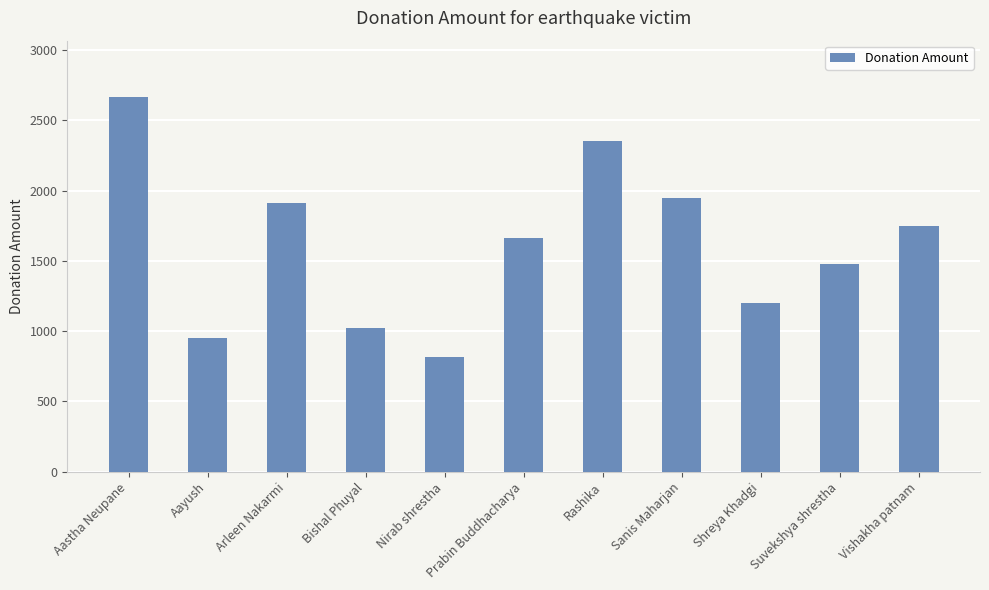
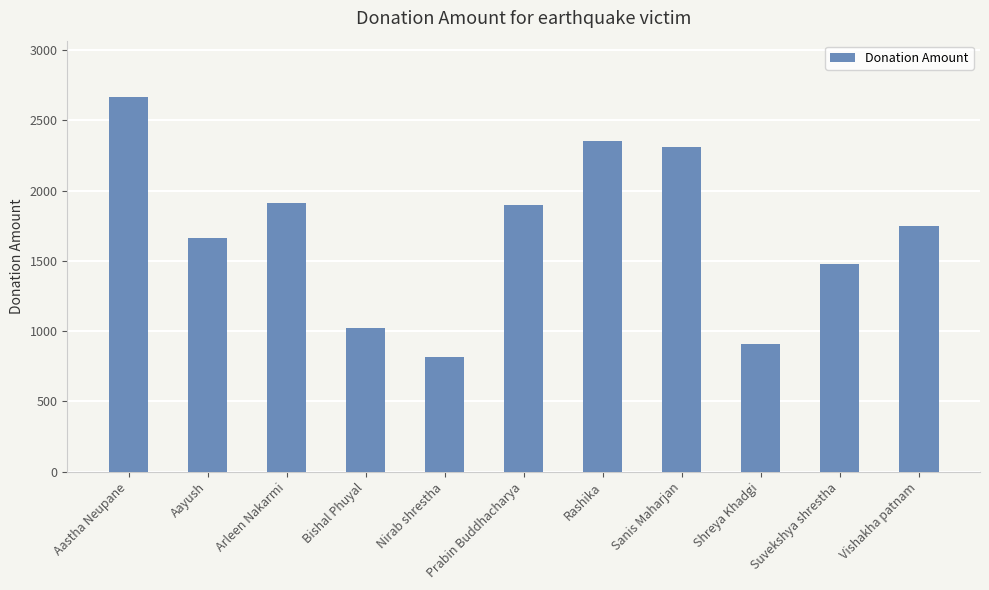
  {
    "Aastha Neupane": 2670,
-   "Aayush": 950,
+   "Aayush": 1660,
    "Arleen Nakarmi": 1910,
    "Bishal Phuyal": 1020,
    "Nirab shrestha": 820,
-   "Prabin Buddhacharya": 1670,
+   "Prabin Buddhacharya": 1900,
    "Rashika": 2350,
-   "Sanis Maharjan": 1950,
-   "Shreya Khadgi": 1200,
+   "Sanis Maharjan": 2310,
+   "Shreya Khadgi": 910,
    "Suvekshya shrestha": 1480,
    "Vishakha patnam": 1750
  }
